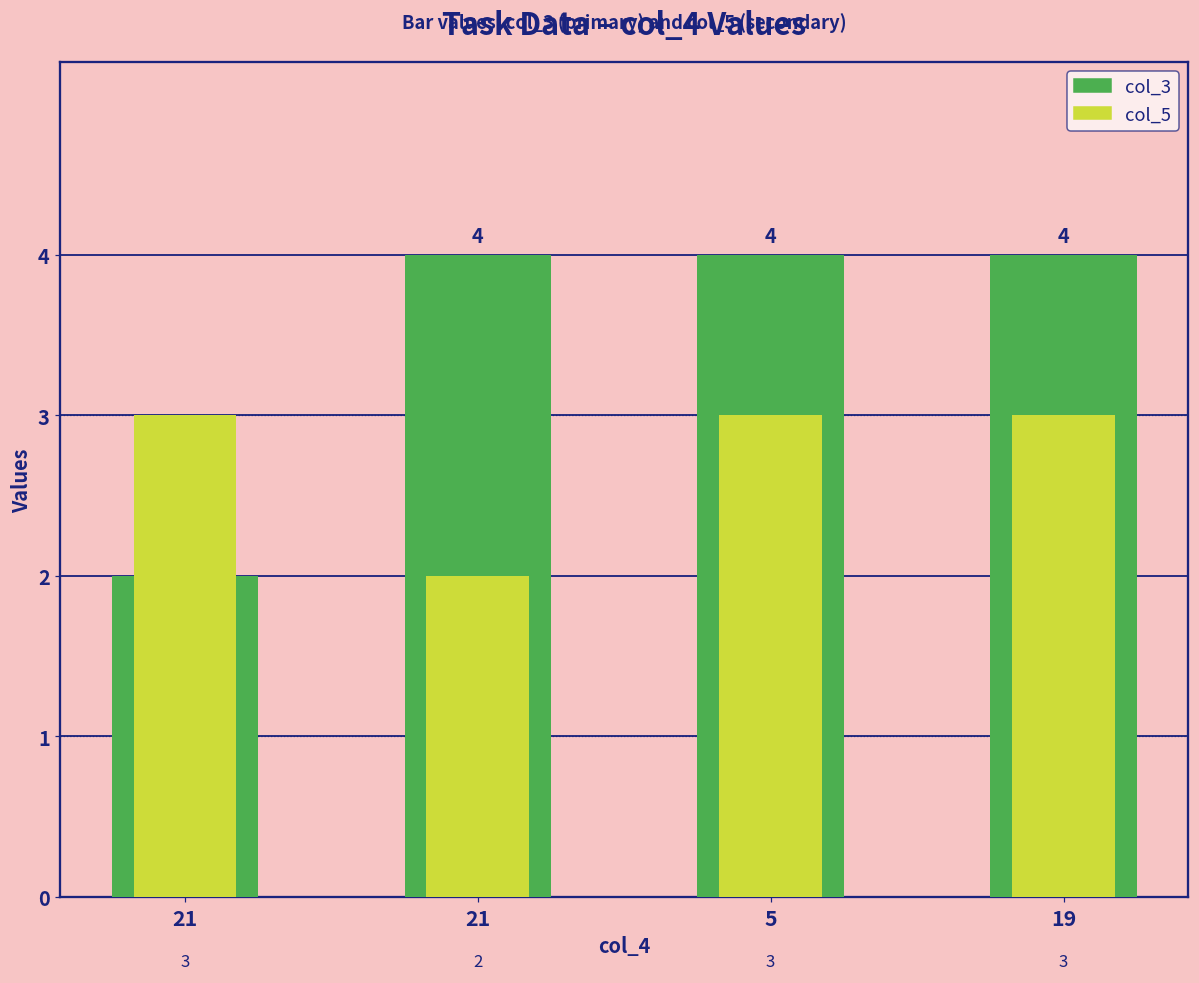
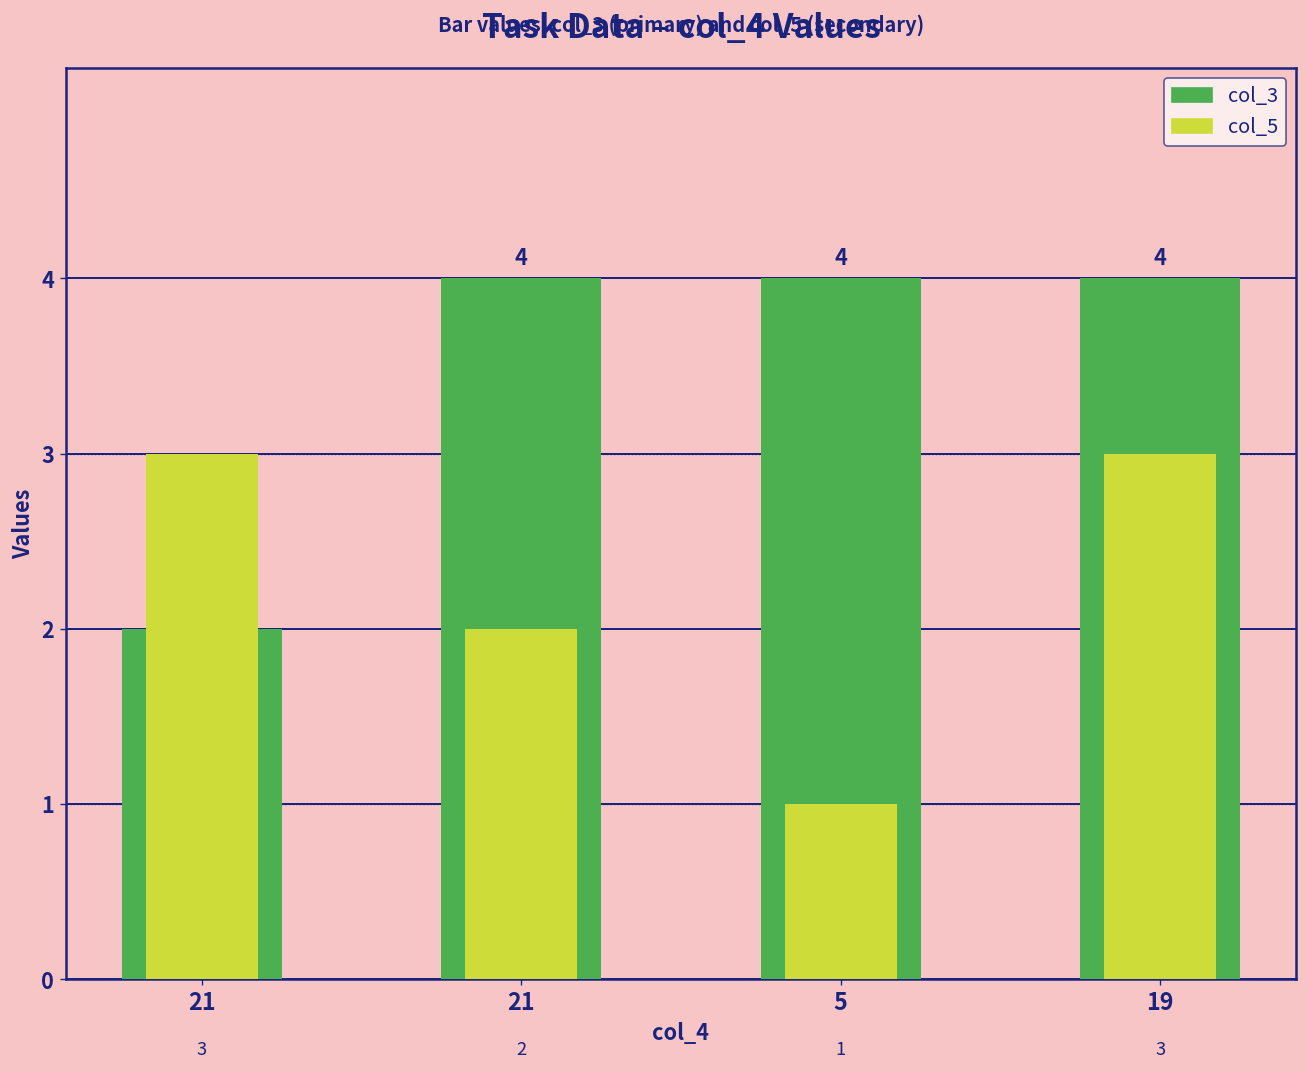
  {
    "col_3": {
      "5": 4,
      "19": 4
    },
    "col_5": {
-     "5": 3
+     "5": 1
    }
  }
